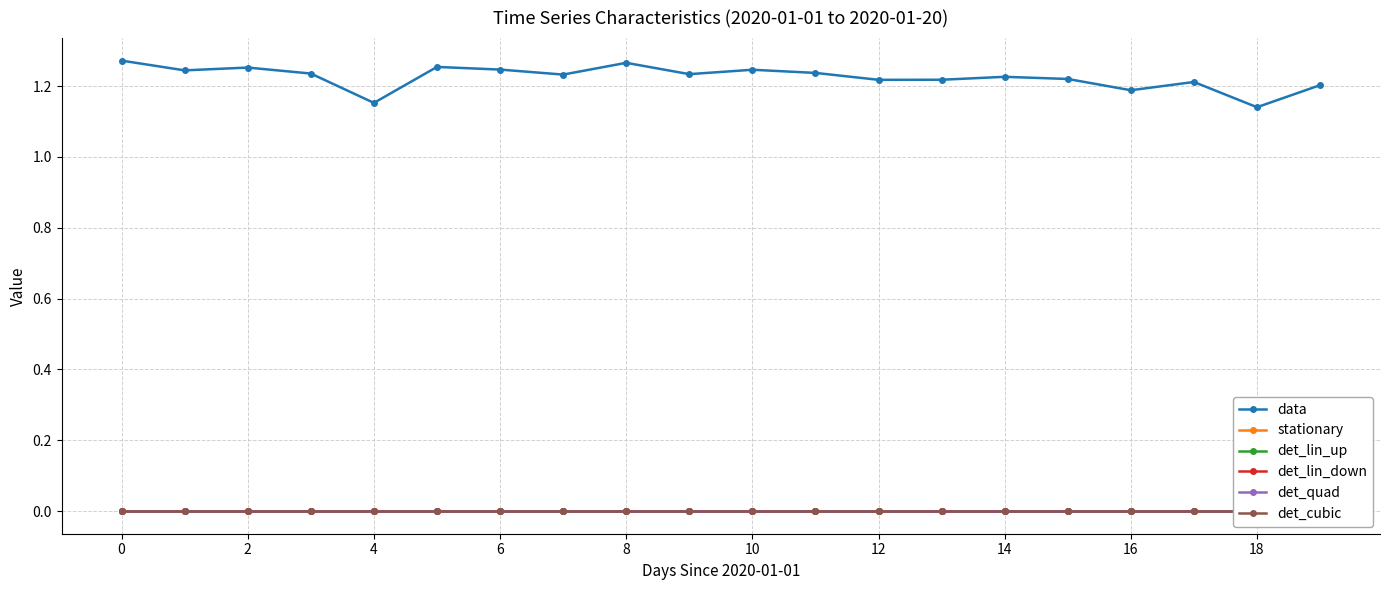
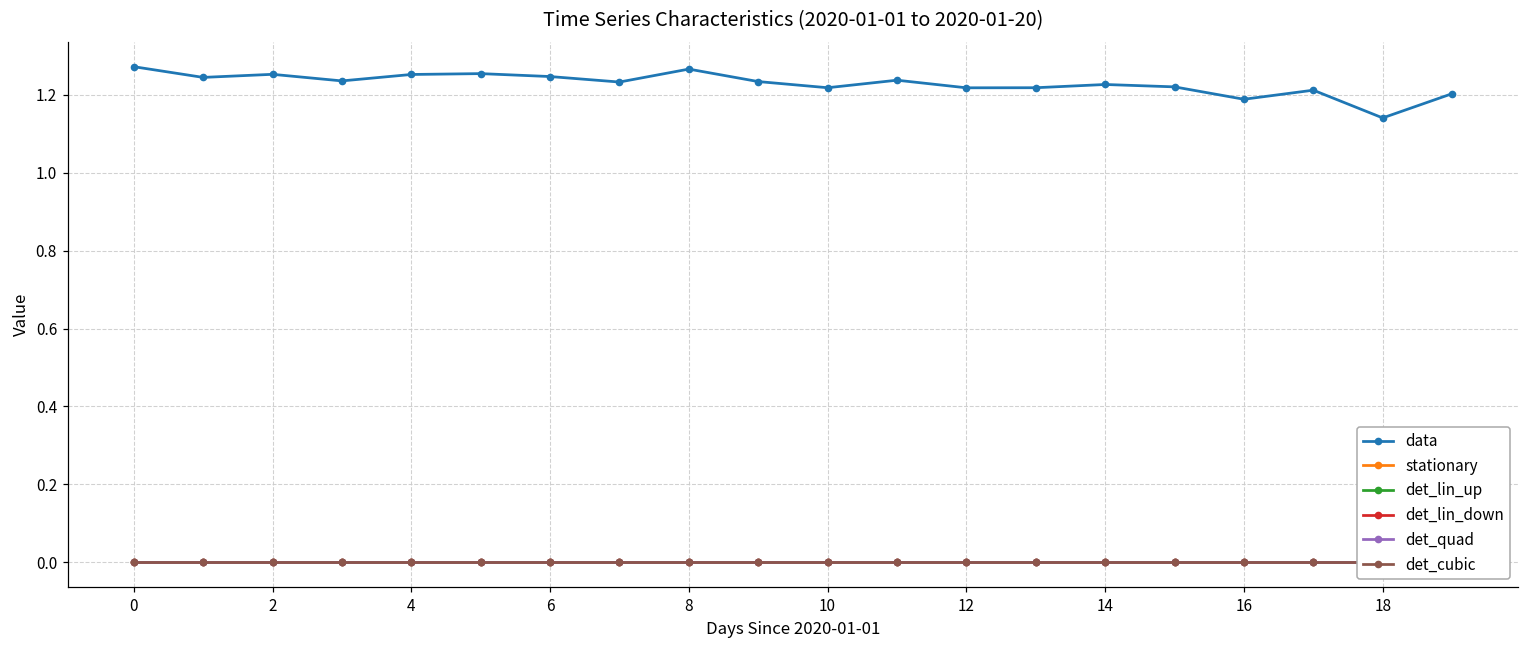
  {
    "data": {
      "0": 1.27,
      "2": 1.25,
-     "4": 1.15,
+     "4": 1.25,
      "6": 1.25,
      "8": 1.27,
-     "10": 1.25,
+     "10": 1.22,
      "12": 1.22,
      "14": 1.23,
      "16": 1.19,
      "18": 1.14
    },
    "det_cubic": {
      "0": 0.00,
      "2": 0.00,
      "4": 0.00,
      "6": 0.00,
      "8": 0.00,
      "10": 0.00,
      "12": 0.00,
      "14": 0.00,
      "16": 0.00
    }
  }
